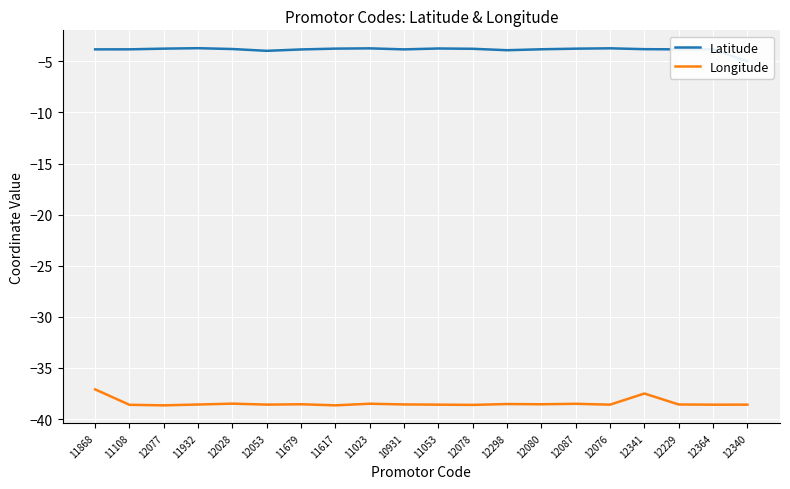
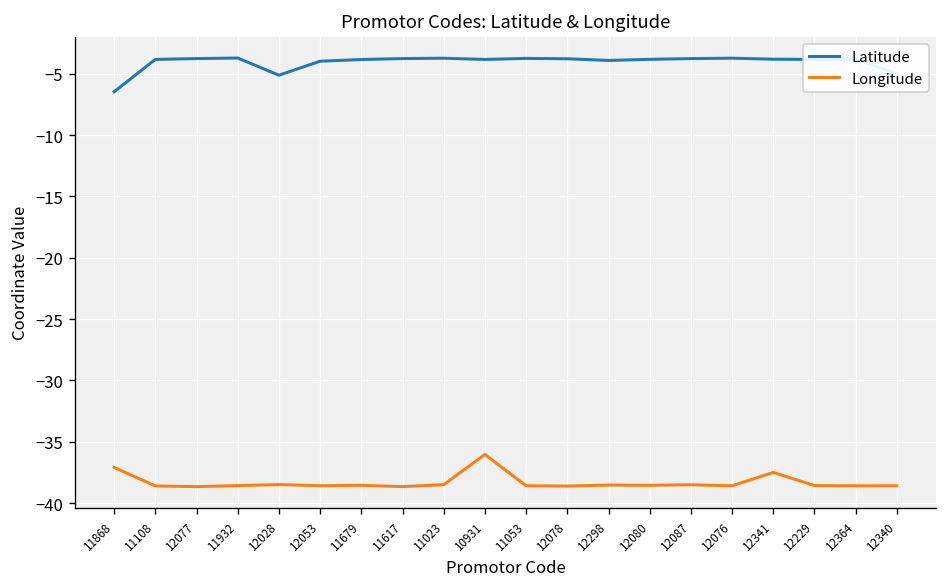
  {
    "Latitude": {
-     "11868": -3.8,
+     "11868": -6.5,
      "11108": -3.8,
      "12077": -3.8,
      "11932": -3.7,
-     "12028": -3.8,
+     "12028": -5.1,
      "12053": -4.0,
      "11679": -3.8,
      "11617": -3.8,
      "11023": -3.7,
      "10931": -3.8,
      "11053": -3.7,
      "12078": -3.8,
      "12298": -3.9,
      "12080": -3.8,
      "12087": -3.8,
      "12076": -3.7,
      "12341": -3.8
    },
    "Longitude": {
      "11868": -37.1,
      "11108": -38.6,
      "12077": -38.7,
      "11932": -38.6,
      "12028": -38.5,
      "12053": -38.6,
      "11679": -38.6,
      "11617": -38.7,
      "11023": -38.5,
-     "10931": -38.6,
+     "10931": -36.0,
      "11053": -38.6,
      "12078": -38.6,
      "12298": -38.5,
      "12080": -38.6,
      "12087": -38.5,
      "12076": -38.6,
      "12341": -37.5,
      "12229": -38.6,
      "12364": -38.6,
      "12340": -38.6
    }
  }
